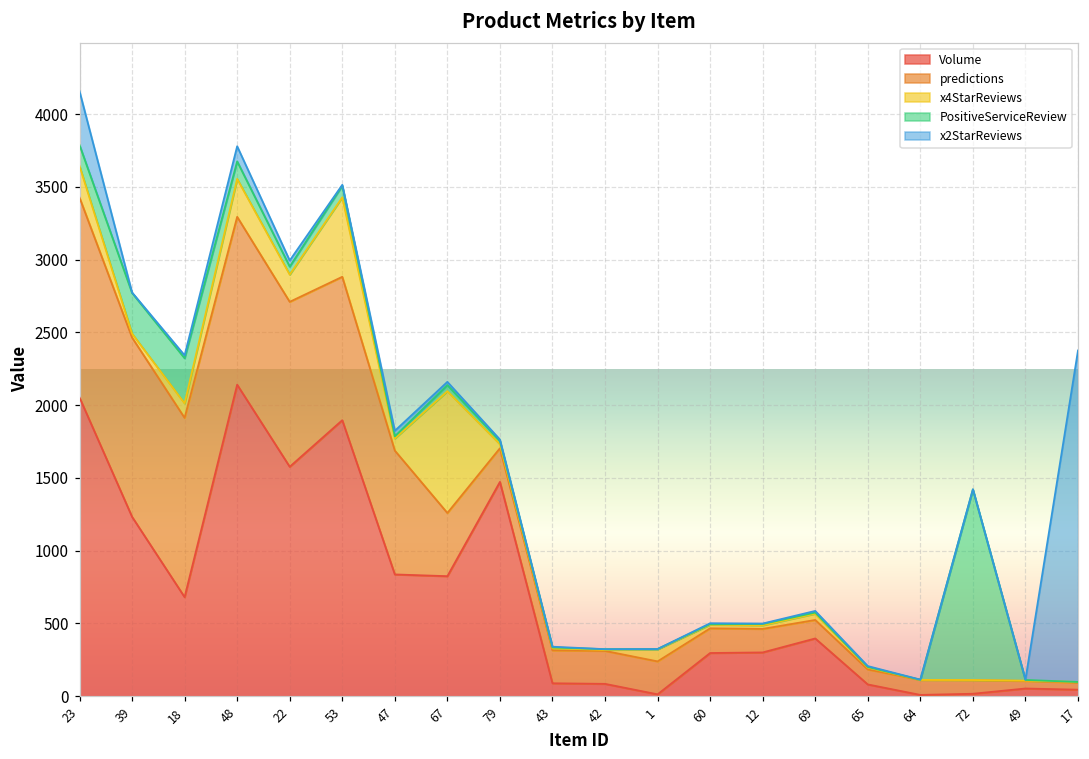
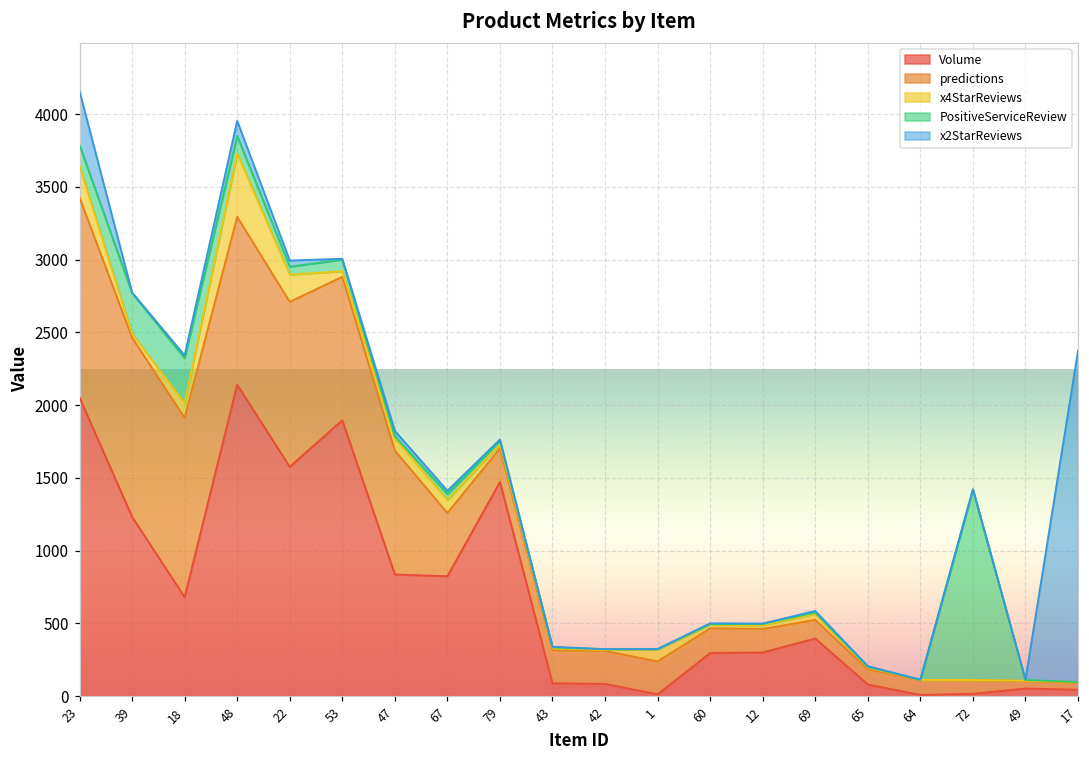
  {
    "x4StarReviews": {
      "23": 220,
      "39": 30,
      "18": 100,
-     "48": 260,
+     "48": 440,
      "22": 190,
-     "53": 550,
-     "67": 840,
+     "53": 40,
+     "67": 90,
      "79": 30
    },
    "PositiveServiceReview": {
      "23": 140,
      "18": 310,
      "48": 120,
      "22": 60,
      "67": 40
    },
    "x2StarReviews": {
      "23": 370,
      "18": 20,
      "48": 100,
      "22": 40,
      "47": 40,
      "67": 20,
      "17": 2280
    }
  }
